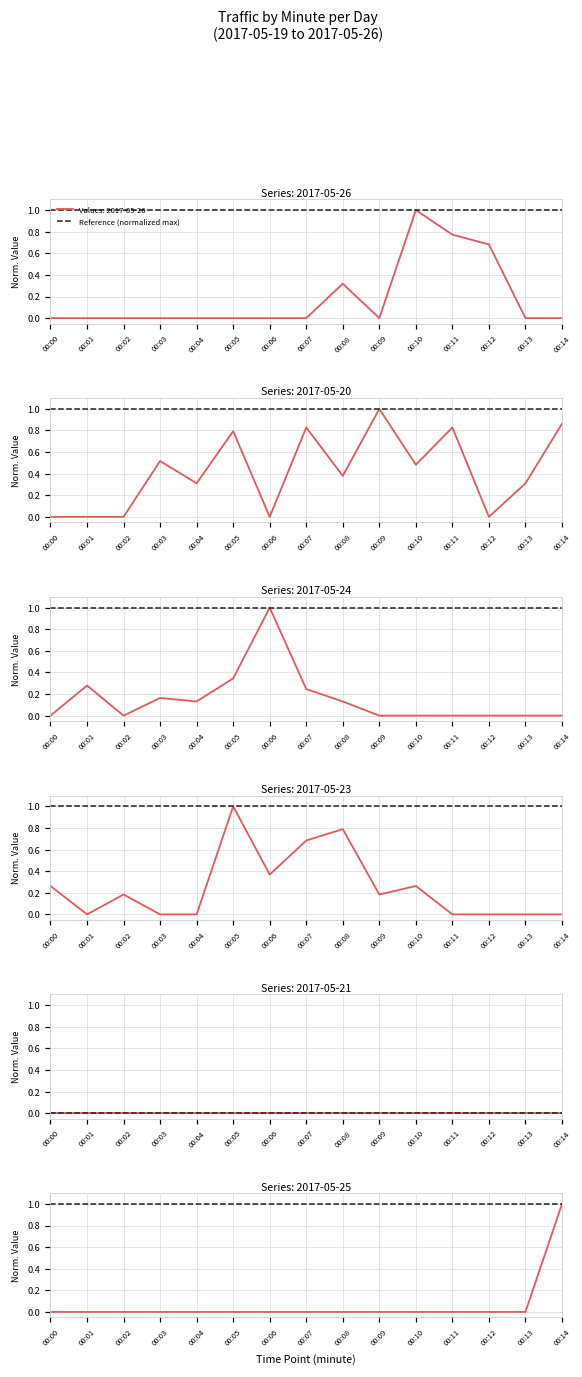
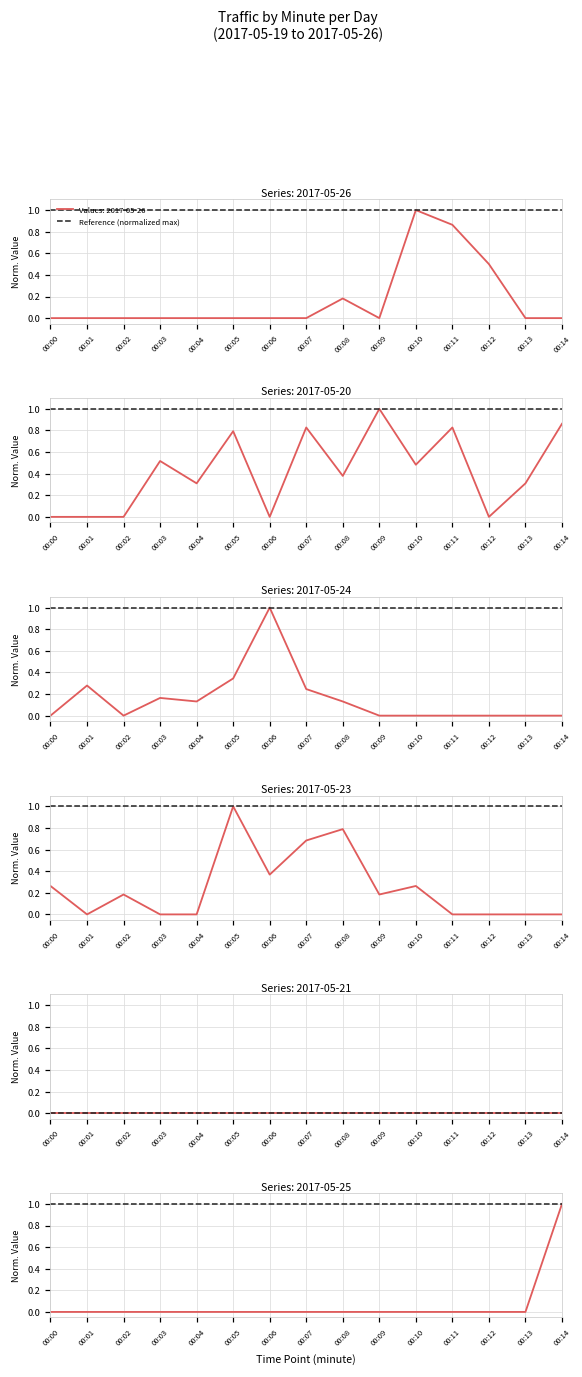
  {
    "Series: 2017-05-26": {
      "Values: 2017-05-26": {
        "00:00": 0.0,
        "00:01": 0.0,
        "00:02": 0.0,
        "00:03": 0.0,
        "00:04": 0.0,
        "00:05": 0.0,
        "00:06": 0.0,
        "00:07": 0.0,
-       "00:08": 0.3,
+       "00:08": 0.2,
        "00:09": 0.0,
-       "00:11": 0.8,
-       "00:12": 0.7,
+       "00:11": 0.9,
+       "00:12": 0.5,
        "00:13": 0.0,
        "00:14": 0.0
      },
      "Reference (normalized max)": {
        "00:00": 1.0,
        "00:01": 1.0,
        "00:02": 1.0,
        "00:03": 1.0,
        "00:04": 1.0,
        "00:05": 1.0,
        "00:06": 1.0,
        "00:07": 1.0,
        "00:08": 1.0,
        "00:09": 1.0,
        "00:11": 1.0,
        "00:12": 1.0,
        "00:13": 1.0,
        "00:14": 1.0
      }
    },
    "Series: 2017-05-20": {
      "Reference (normalized max)": {
        "00:00": 1.0,
        "00:01": 1.0,
        "00:02": 1.0,
        "00:03": 1.0,
        "00:04": 1.0,
        "00:05": 1.0,
        "00:06": 1.0,
        "00:07": 1.0,
        "00:08": 1.0,
        "00:10": 1.0,
        "00:11": 1.0,
        "00:12": 1.0,
        "00:13": 1.0,
        "00:14": 1.0
      }
    },
    "Series: 2017-05-24": {
      "Reference (normalized max)": {
        "00:00": 1.0,
        "00:01": 1.0,
        "00:02": 1.0,
        "00:03": 1.0,
        "00:04": 1.0,
        "00:05": 1.0,
        "00:07": 1.0,
        "00:08": 1.0,
        "00:09": 1.0,
        "00:10": 1.0,
        "00:11": 1.0,
        "00:12": 1.0,
        "00:13": 1.0,
        "00:14": 1.0
      }
    },
    "Series: 2017-05-23": {
      "Reference (normalized max)": {
        "00:00": 1.0,
        "00:01": 1.0,
        "00:02": 1.0,
        "00:03": 1.0,
        "00:04": 1.0,
        "00:06": 1.0,
        "00:07": 1.0,
        "00:08": 1.0,
        "00:09": 1.0,
        "00:10": 1.0,
        "00:11": 1.0,
        "00:12": 1.0,
        "00:13": 1.0,
        "00:14": 1.0
      }
    },
    "Series: 2017-05-21": {
      "00:00": 0.0,
      "00:01": 0.0,
      "00:02": 0.0,
      "00:03": 0.0,
      "00:04": 0.0,
      "00:05": 0.0,
      "00:06": 0.0,
      "00:07": 0.0,
      "00:08": 0.0,
      "00:09": 0.0,
      "00:10": 0.0,
      "00:11": 0.0,
      "00:12": 0.0,
      "00:13": 0.0,
      "00:14": 0.0
    },
    "Series: 2017-05-25": {
      "Reference (normalized max)": {
        "00:00": 1.0,
        "00:01": 1.0,
        "00:02": 1.0,
        "00:03": 1.0,
        "00:04": 1.0,
        "00:05": 1.0,
        "00:06": 1.0,
        "00:07": 1.0,
        "00:08": 1.0,
        "00:09": 1.0,
        "00:10": 1.0,
        "00:11": 1.0,
        "00:12": 1.0,
        "00:13": 1.0
      }
    }
  }
